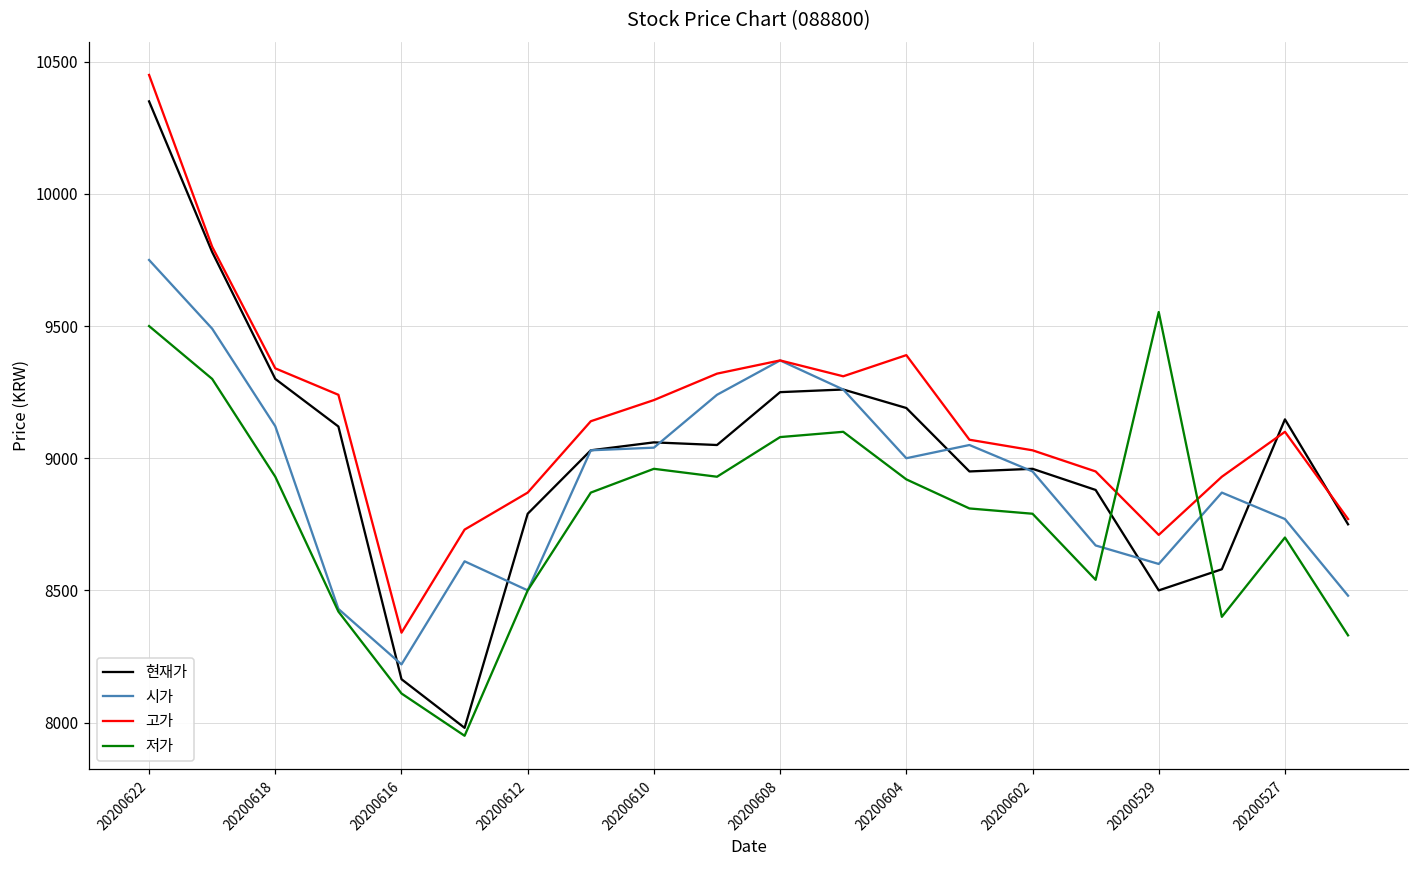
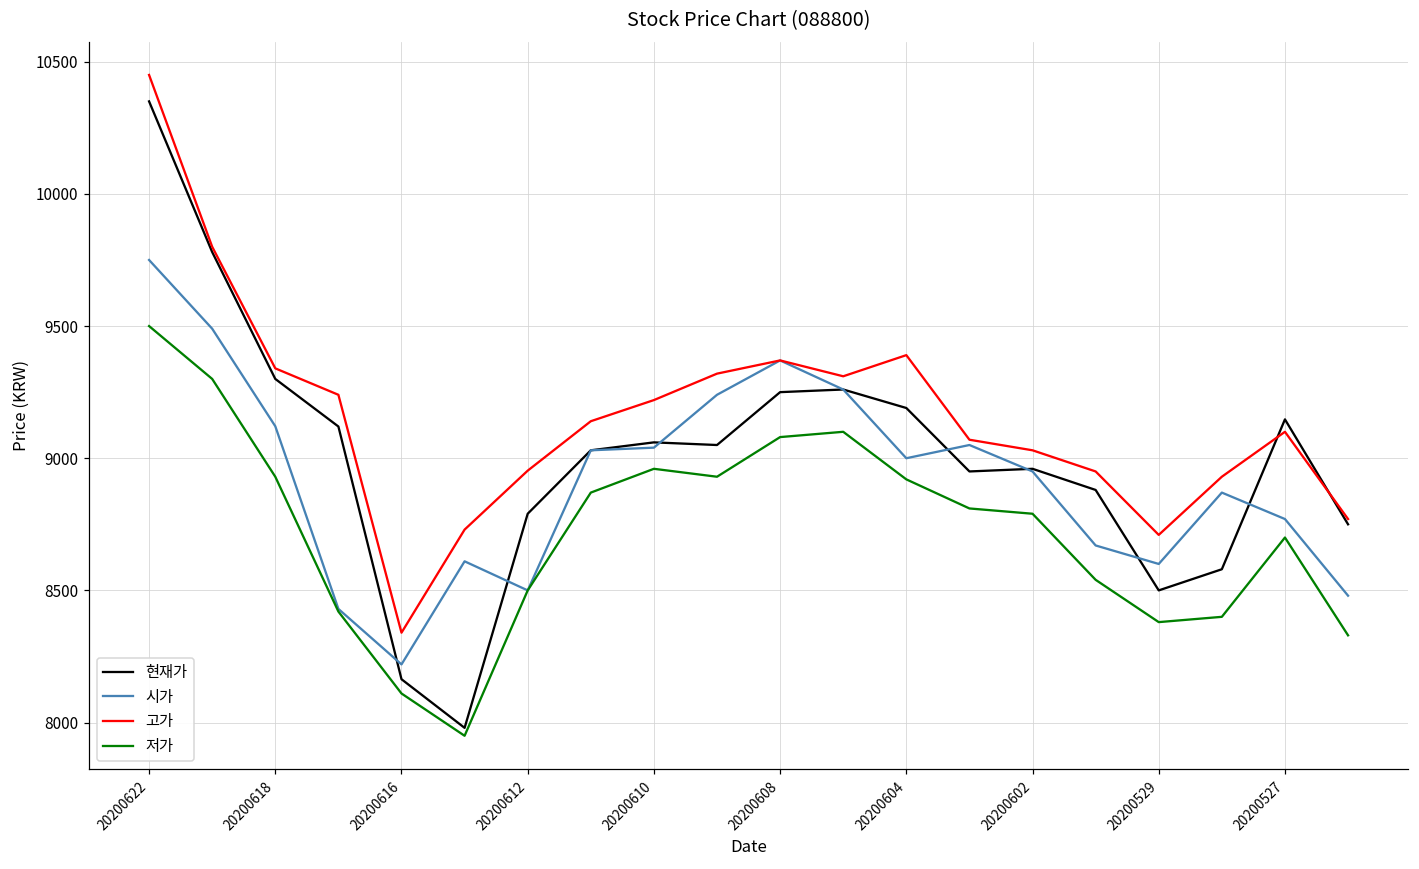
  {
    "현재가": {
      "20200622": 10350,
      "20200618": 9300,
      "20200616": 8160,
      "20200612": 8790,
      "20200610": 9060,
      "20200608": 9250,
      "20200604": 9190,
      "20200529": 8500,
      "20200527": 9150
    },
    "시가": {
      "20200622": 9750,
      "20200618": 9120,
      "20200616": 8220,
      "20200610": 9040,
      "20200604": 9000,
      "20200529": 8600,
      "20200527": 8770
    },
    "고가": {
      "20200622": 10450,
      "20200618": 9340,
      "20200616": 8340,
-     "20200612": 8870,
+     "20200612": 8950,
      "20200610": 9220,
      "20200604": 9390,
      "20200602": 9030,
      "20200529": 8710,
      "20200527": 9100
    },
    "저가": {
      "20200622": 9500,
      "20200618": 8930,
      "20200616": 8110,
      "20200610": 8960,
      "20200608": 9080,
      "20200604": 8920,
      "20200602": 8790,
-     "20200529": 9550,
+     "20200529": 8380,
      "20200527": 8700
    }
  }
